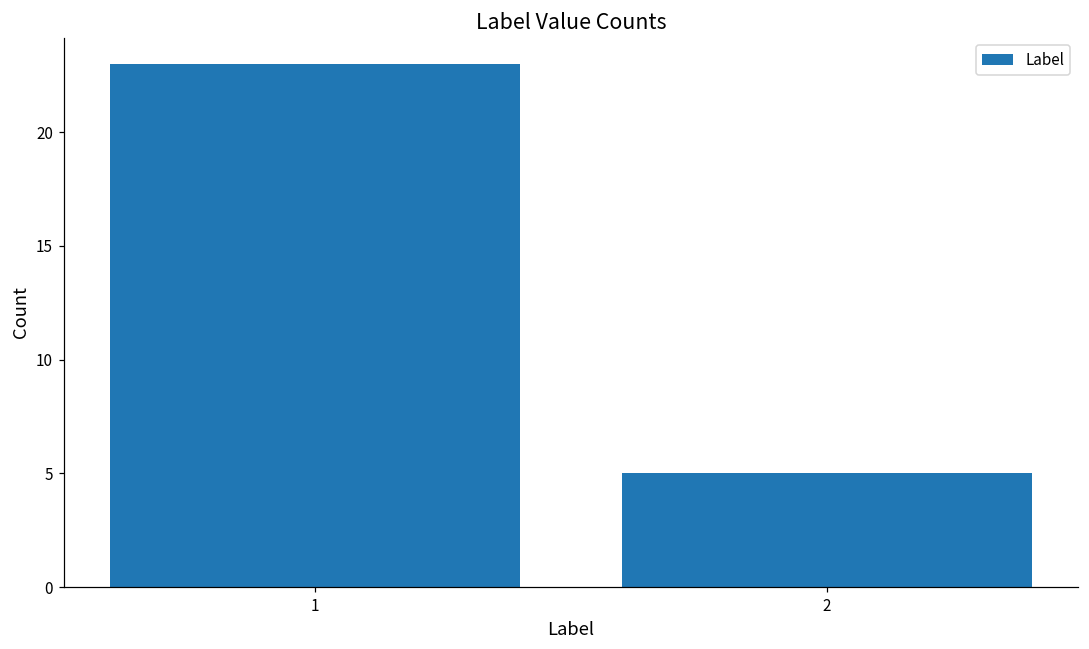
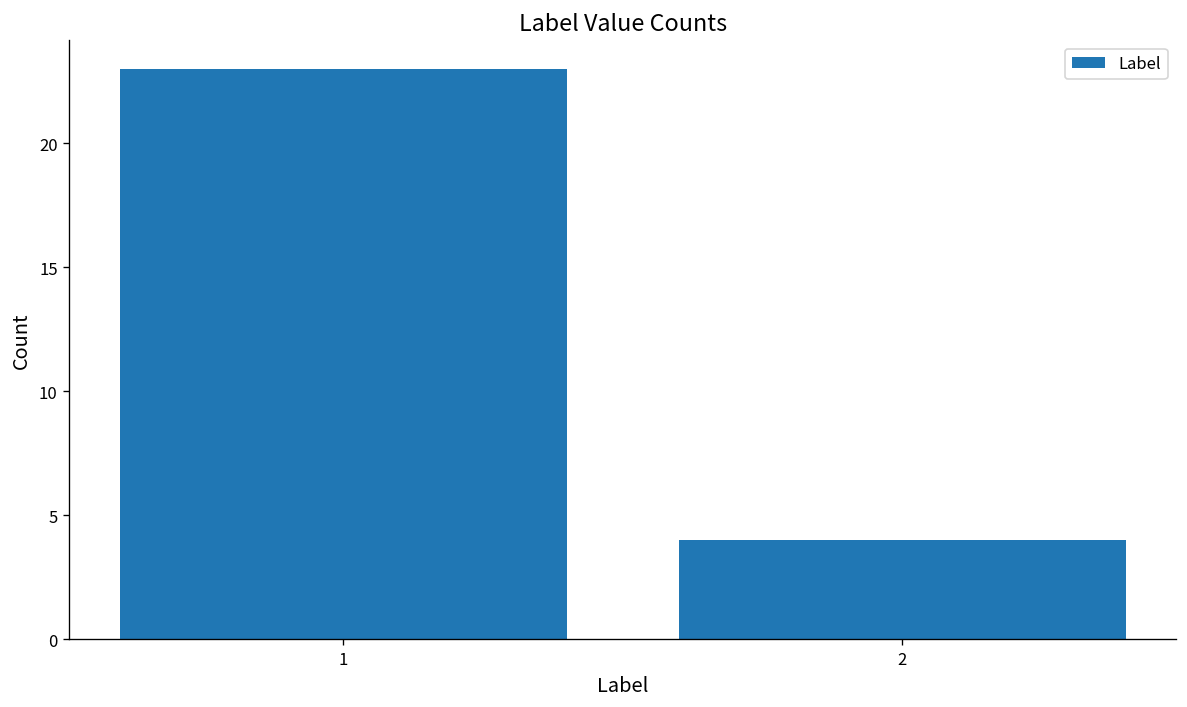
  {
    "1": 23,
-   "2": 5
+   "2": 4
  }
